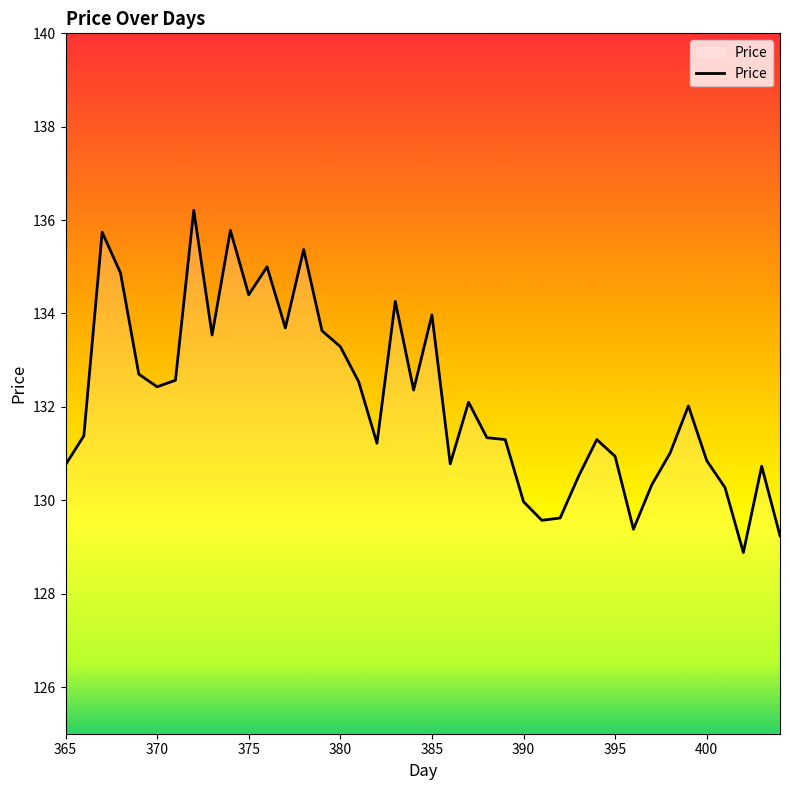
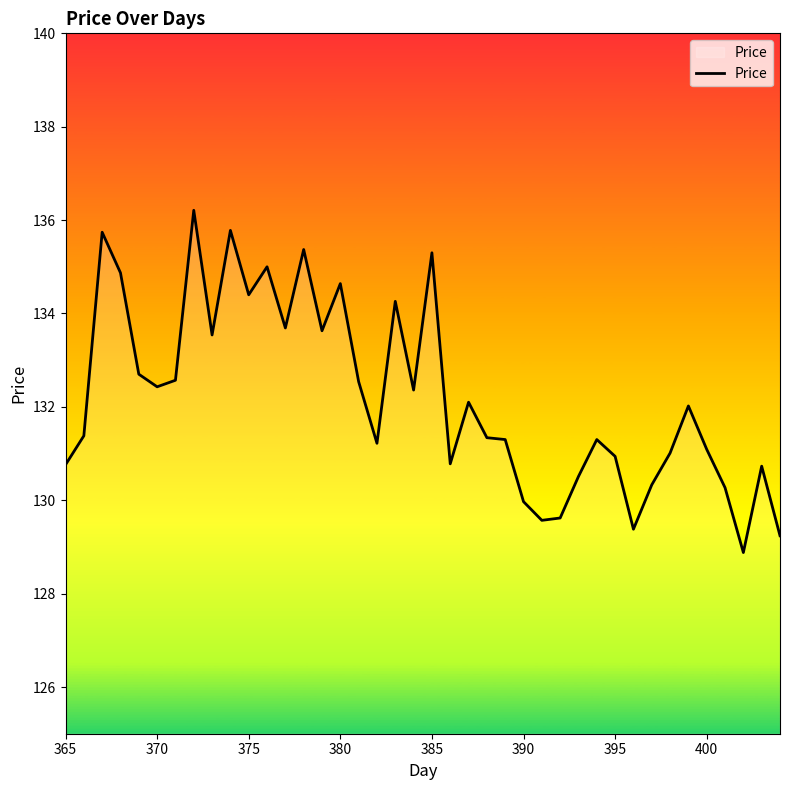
  {
    "365": 130.8,
    "370": 132.4,
    "375": 134.4,
-   "380": 133.3,
-   "385": 134.0,
+   "380": 134.6,
+   "385": 135.3,
    "390": 130.0,
    "395": 130.9,
-   "400": 130.9
+   "400": 131.1
  }
